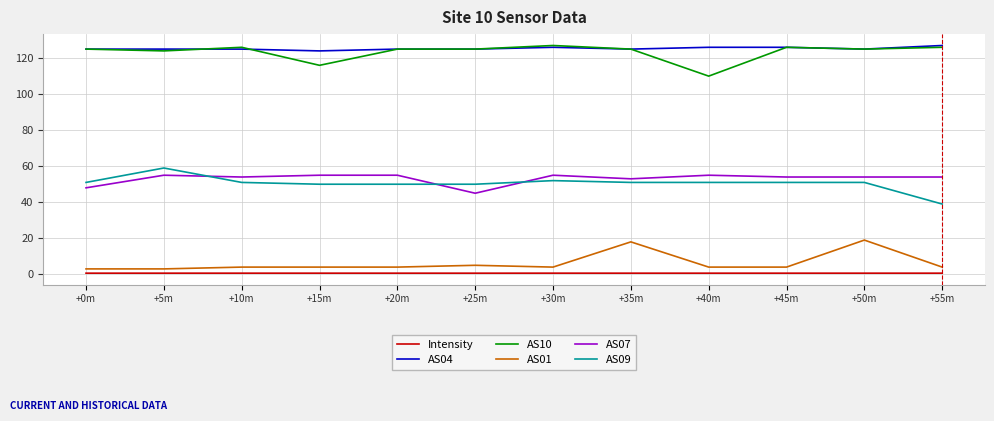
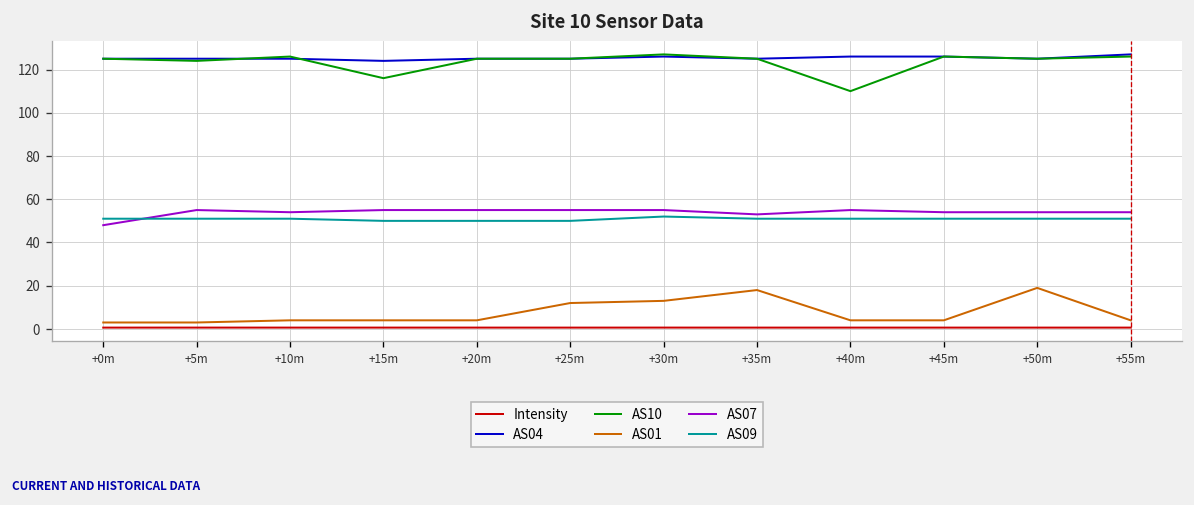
  {
    "Intensity": {
      "+0m": 1,
      "+5m": 1,
      "+10m": 1,
      "+15m": 1,
      "+20m": 1,
      "+25m": 1,
      "+30m": 1,
      "+35m": 1,
      "+40m": 1,
      "+45m": 1,
      "+50m": 1,
      "+55m": 1
    },
    "AS04": {
      "+15m": 124,
      "+40m": 126
    },
    "AS10": {
      "+15m": 116,
      "+40m": 110
    },
    "AS01": {
      "+0m": 3,
      "+5m": 3,
      "+10m": 4,
      "+15m": 4,
      "+20m": 4,
-     "+25m": 5,
-     "+30m": 4,
+     "+25m": 12,
+     "+30m": 13,
      "+35m": 18,
      "+40m": 4,
      "+45m": 4,
      "+50m": 19,
      "+55m": 4
    },
    "AS07": {
      "+0m": 48,
      "+5m": 55,
      "+10m": 54,
      "+15m": 55,
      "+20m": 55,
-     "+25m": 45,
+     "+25m": 55,
      "+30m": 55,
      "+35m": 53,
      "+40m": 55,
      "+45m": 54,
      "+50m": 54,
      "+55m": 54
    },
    "AS09": {
      "+0m": 51,
-     "+5m": 59,
+     "+5m": 51,
      "+10m": 51,
      "+15m": 50,
      "+20m": 50,
      "+25m": 50,
      "+30m": 52,
      "+35m": 51,
      "+40m": 51,
      "+45m": 51,
      "+50m": 51,
-     "+55m": 39
+     "+55m": 51
    }
  }
